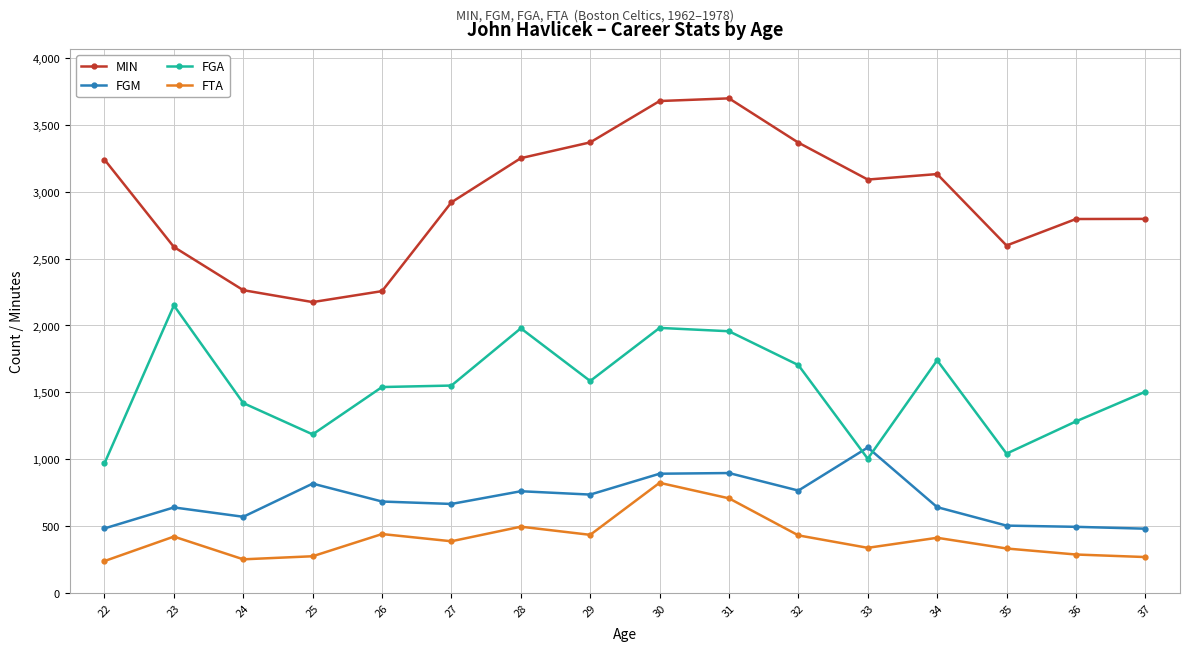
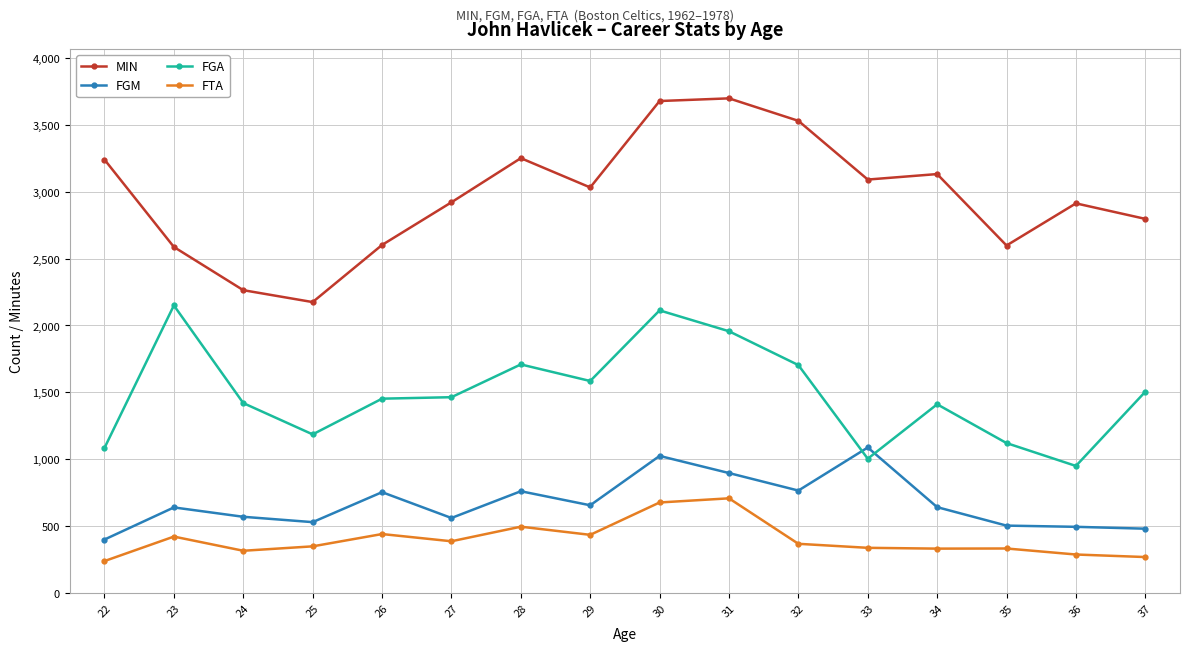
  {
    "MIN": {
      "22": "3,240",
      "23": "2,590",
      "24": "2,260",
      "25": "2,180",
-     "26": "2,260",
+     "26": "2,600",
      "27": "2,920",
      "28": "3,250",
-     "29": "3,370",
+     "29": "3,030",
      "30": "3,680",
      "31": "3,700",
-     "32": "3,370",
+     "32": "3,530",
      "33": "3,090",
      "34": "3,130",
      "35": "2,600",
-     "36": "2,800",
+     "36": "2,910",
      "37": "2,800"
    },
    "FGM": {
-     "22": "480",
+     "22": "400",
      "23": "640",
      "24": "570",
-     "25": "820",
-     "26": "680",
-     "27": "670",
+     "25": "530",
+     "26": "750",
+     "27": "560",
      "28": "760",
-     "29": "740",
-     "30": "890",
+     "29": "660",
+     "30": "1,030",
      "31": "900",
      "32": "770",
      "33": "1,090",
      "34": "640",
      "35": "500",
      "36": "500",
      "37": "480"
    },
    "FGA": {
-     "22": "970",
+     "22": "1,090",
      "23": "2,150",
      "24": "1,420",
      "25": "1,190",
-     "26": "1,540",
-     "27": "1,550",
-     "28": "1,980",
+     "26": "1,450",
+     "27": "1,460",
+     "28": "1,710",
      "29": "1,590",
-     "30": "1,980",
+     "30": "2,110",
      "31": "1,960",
      "32": "1,700",
      "33": "1,000",
-     "34": "1,740",
-     "35": "1,040",
-     "36": "1,280",
+     "34": "1,410",
+     "35": "1,120",
+     "36": "950",
      "37": "1,510"
    },
    "FTA": {
      "22": "240",
      "23": "420",
-     "24": "250",
-     "25": "280",
+     "24": "320",
+     "25": "350",
      "26": "440",
      "27": "390",
      "28": "500",
      "29": "440",
-     "30": "820",
+     "30": "680",
      "31": "710",
-     "32": "430",
+     "32": "370",
      "33": "340",
-     "34": "410",
+     "34": "330",
      "35": "330",
      "36": "290",
      "37": "270"
    }
  }
